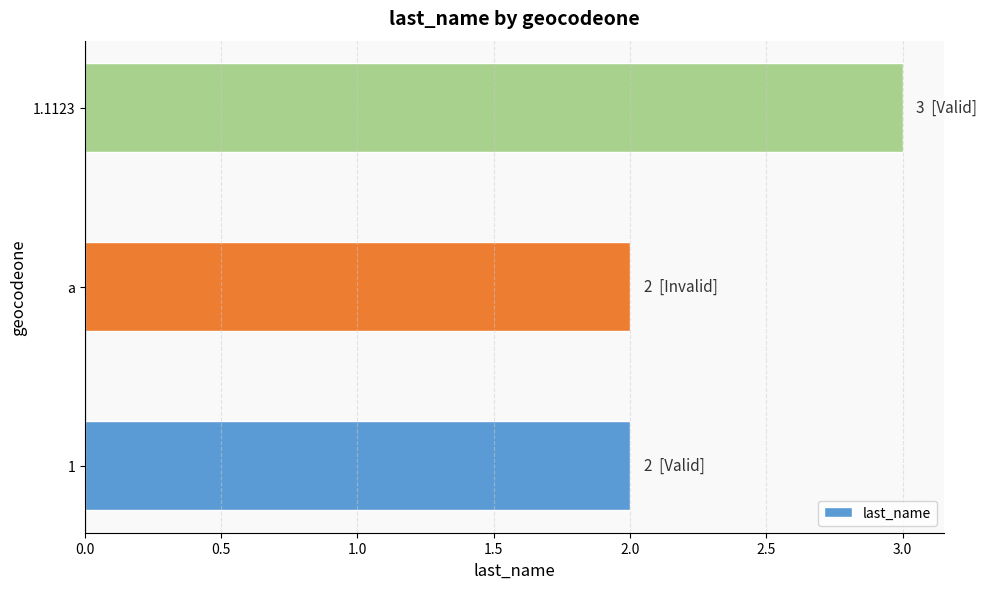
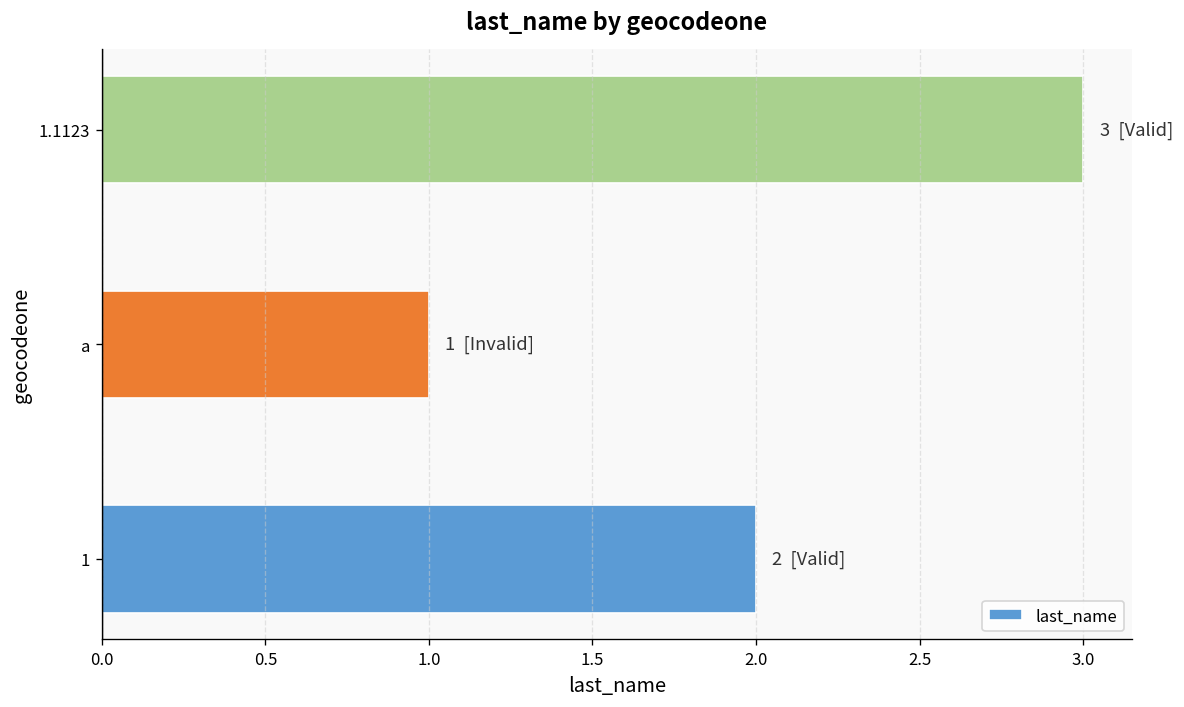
  {
    "1.1123": 3,
-   "a": 2,
+   "a": 1,
    "1": 2
  }
